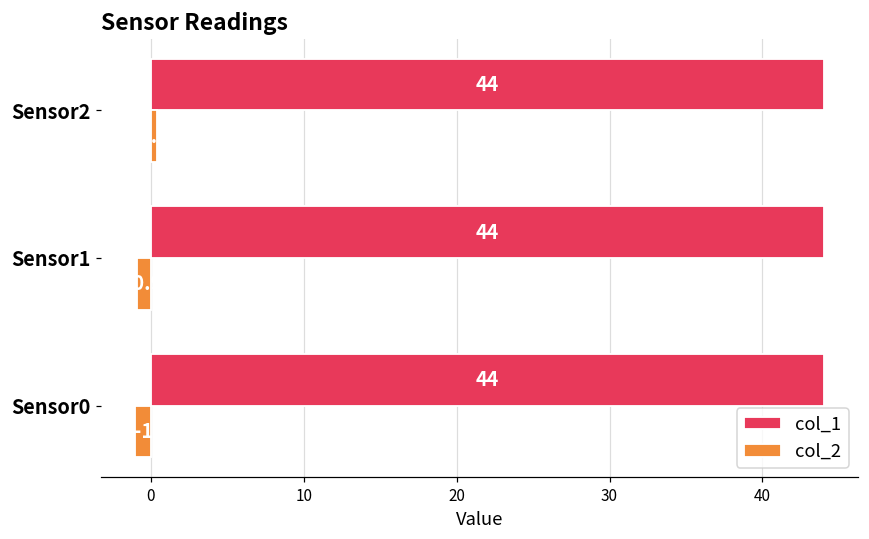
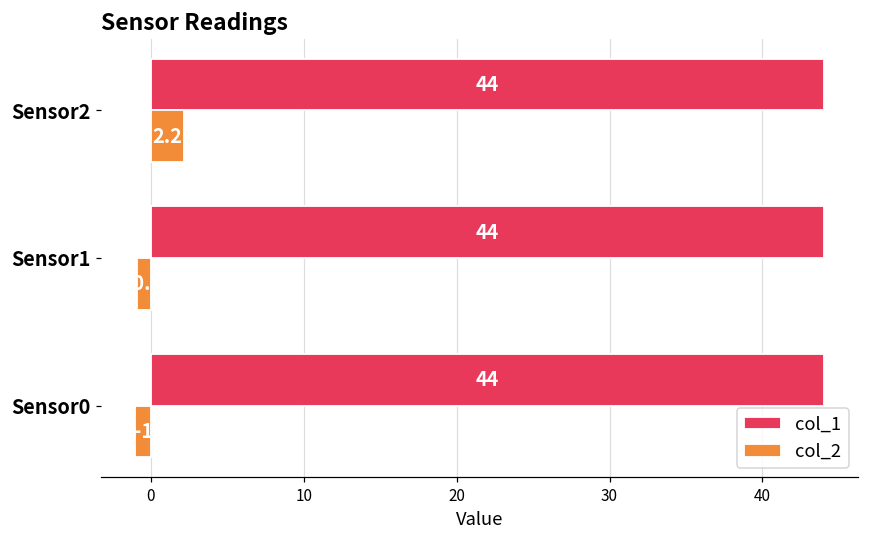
  {
    "col_1": {
      "Sensor2": 44,
      "Sensor1": 44,
      "Sensor0": 44
    },
    "col_2": {
-     "Sensor2": 0.4,
+     "Sensor2": 2.2,
      "Sensor1": -0.9
    }
  }
